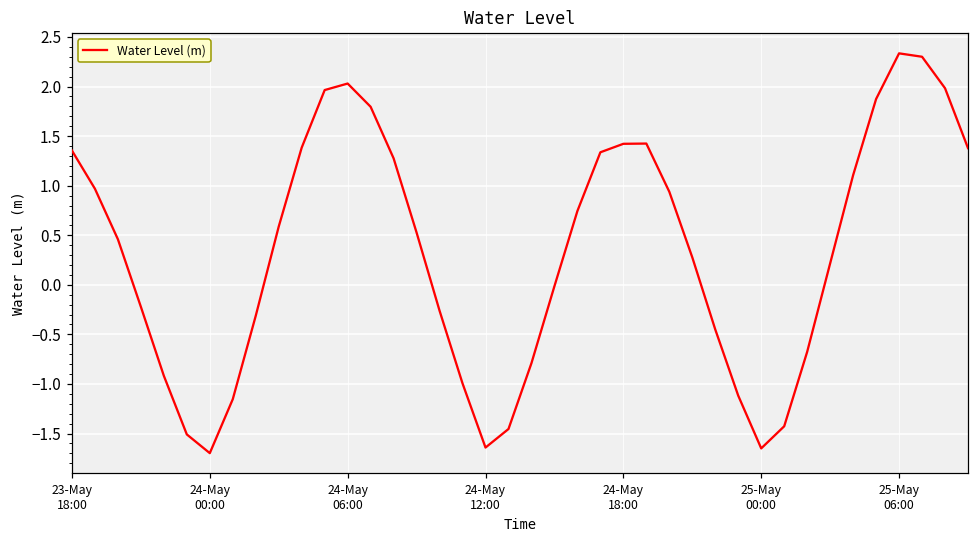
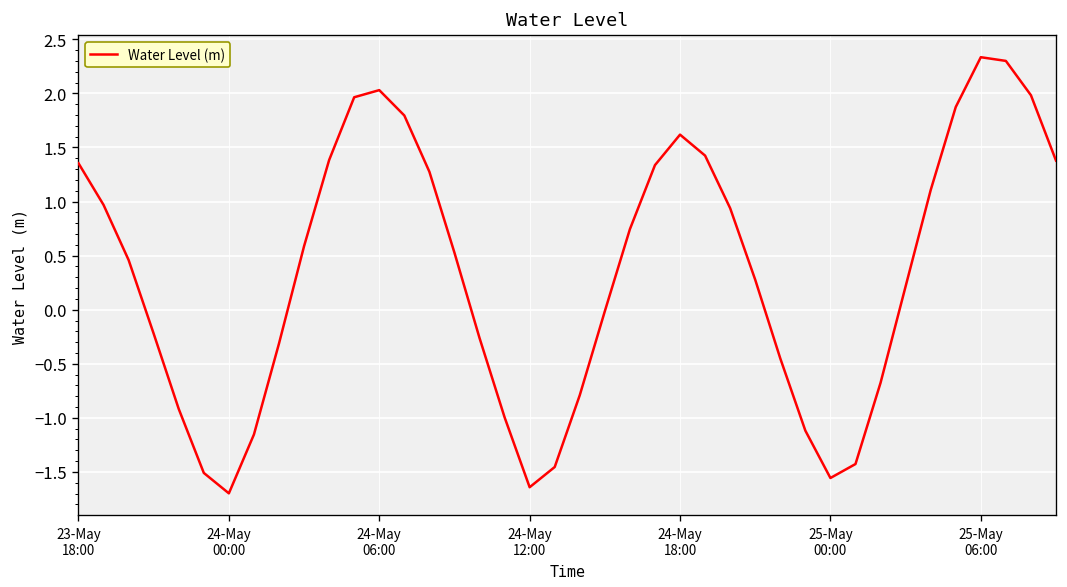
  {
    "23-May 18:00": 1.4,
    "24-May 00:00": -1.7,
    "24-May 06:00": 2.0,
    "24-May 12:00": -1.6,
-   "24-May 18:00": 1.4,
-   "25-May 00:00": -1.7,
+   "24-May 18:00": 1.6,
+   "25-May 00:00": -1.6,
    "25-May 06:00": 2.3
  }
